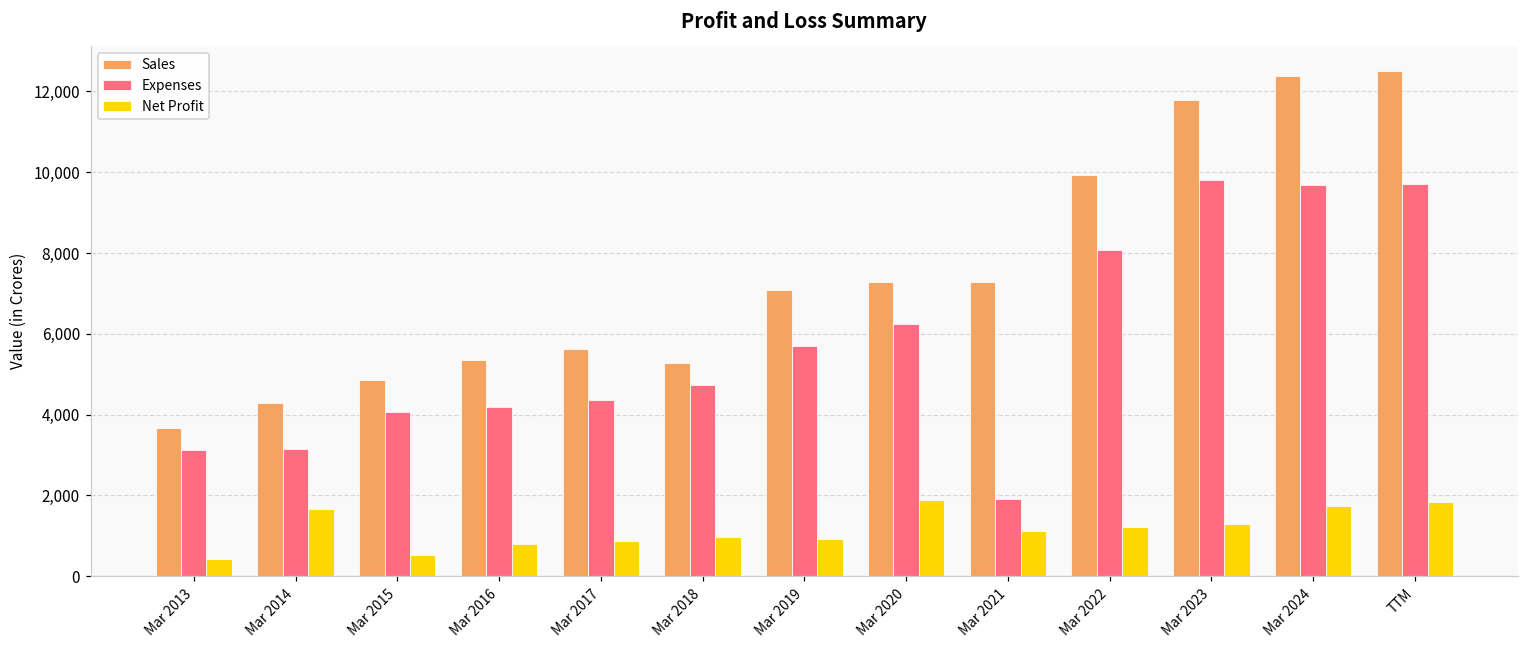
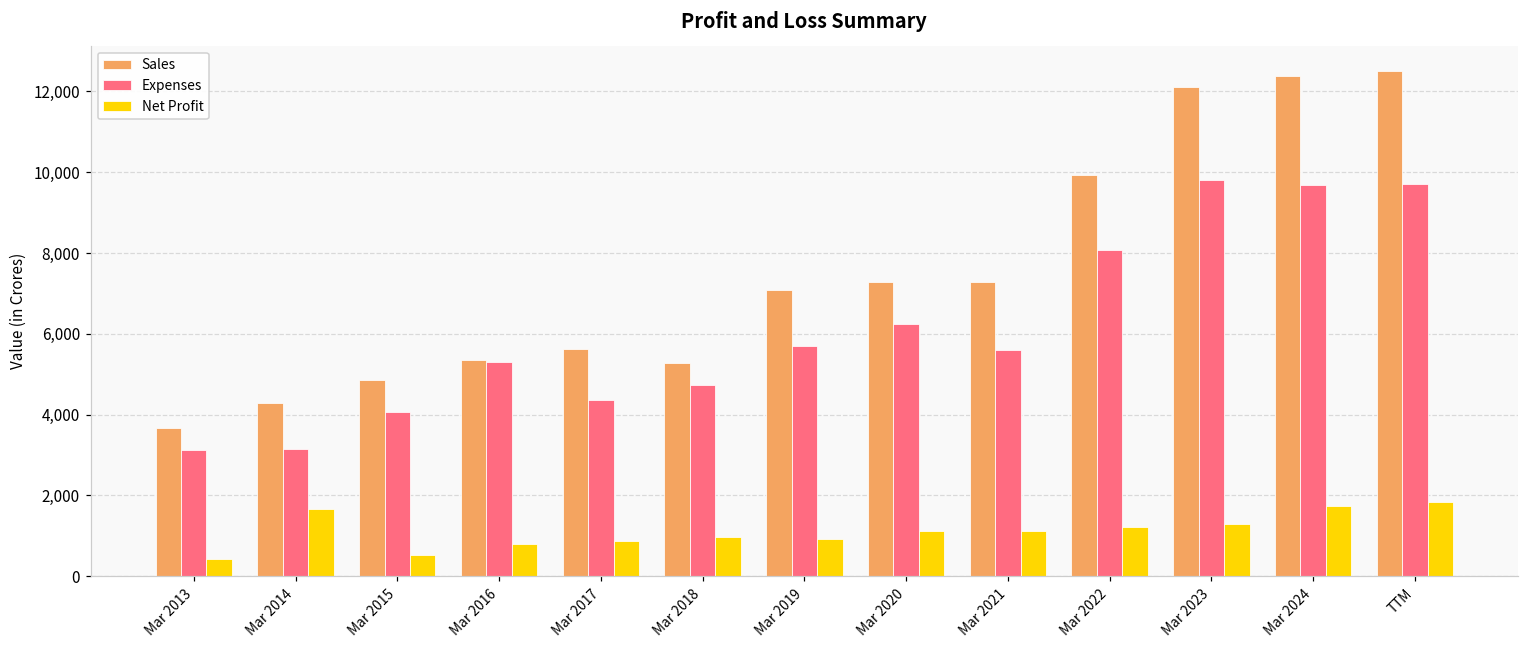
  {
    "Sales": {
      "Mar 2013": "3,700",
      "Mar 2014": "4,300",
      "Mar 2015": "4,800",
      "Mar 2016": "5,400",
      "Mar 2017": "5,600",
      "Mar 2018": "5,300",
      "Mar 2019": "7,100",
      "Mar 2020": "7,300",
      "Mar 2021": "7,300",
      "Mar 2022": "9,900",
-     "Mar 2023": "11,800",
+     "Mar 2023": "12,100",
      "Mar 2024": "12,400",
      "TTM": "12,500"
    },
    "Expenses": {
      "Mar 2013": "3,100",
      "Mar 2014": "3,100",
      "Mar 2015": "4,100",
-     "Mar 2016": "4,200",
+     "Mar 2016": "5,300",
      "Mar 2017": "4,400",
      "Mar 2018": "4,700",
      "Mar 2019": "5,700",
      "Mar 2020": "6,200",
-     "Mar 2021": "1,900",
+     "Mar 2021": "5,600",
      "Mar 2022": "8,100",
      "Mar 2023": "9,800",
      "Mar 2024": "9,700",
      "TTM": "9,700"
    },
    "Net Profit": {
      "Mar 2013": "400",
      "Mar 2014": "1,700",
      "Mar 2015": "500",
      "Mar 2016": "800",
      "Mar 2017": "900",
      "Mar 2018": "1,000",
      "Mar 2019": "900",
-     "Mar 2020": "1,900",
+     "Mar 2020": "1,100",
      "Mar 2021": "1,100",
      "Mar 2022": "1,200",
      "Mar 2023": "1,300",
      "Mar 2024": "1,700",
      "TTM": "1,800"
    }
  }
